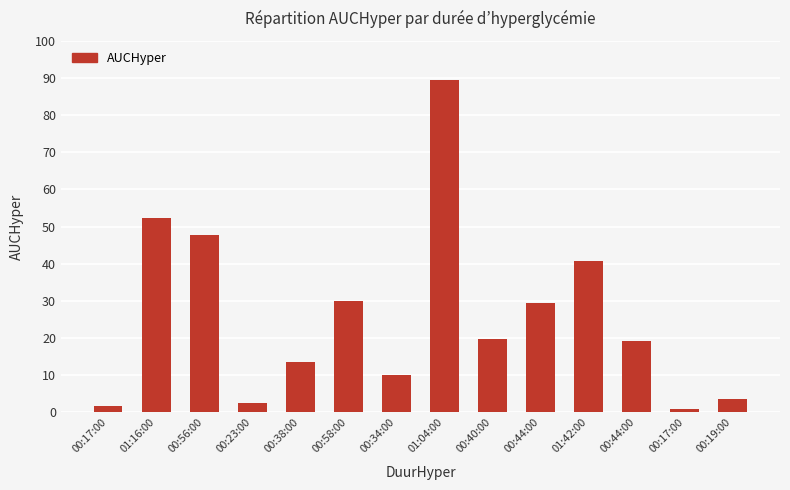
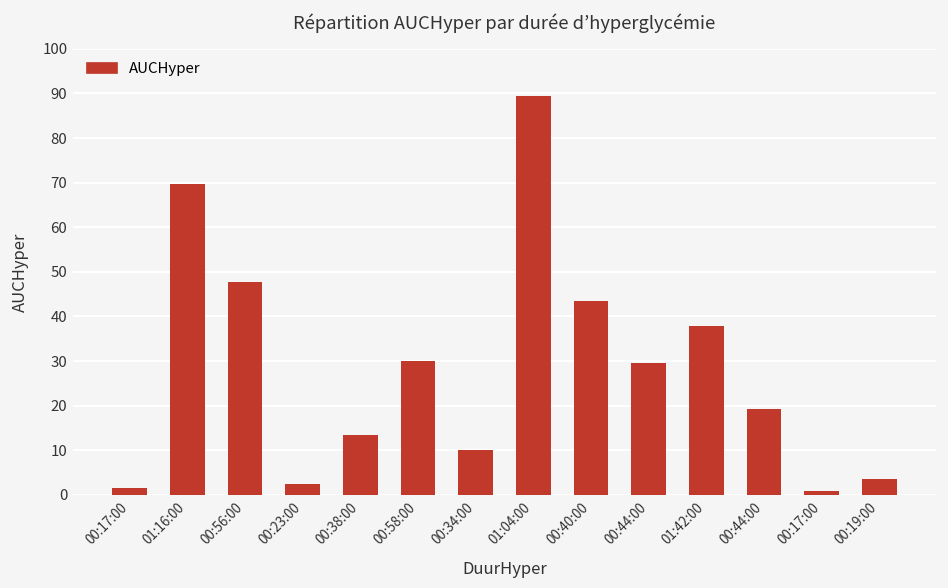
  {
-   "01:16:00": 52,
+   "01:16:00": 70,
    "00:56:00": 48,
    "00:23:00": 2,
    "00:38:00": 13,
    "00:58:00": 30,
    "00:34:00": 10,
    "01:04:00": 89,
-   "00:40:00": 20,
-   "01:42:00": 41,
+   "00:40:00": 44,
+   "01:42:00": 38,
    "00:19:00": 4
  }
